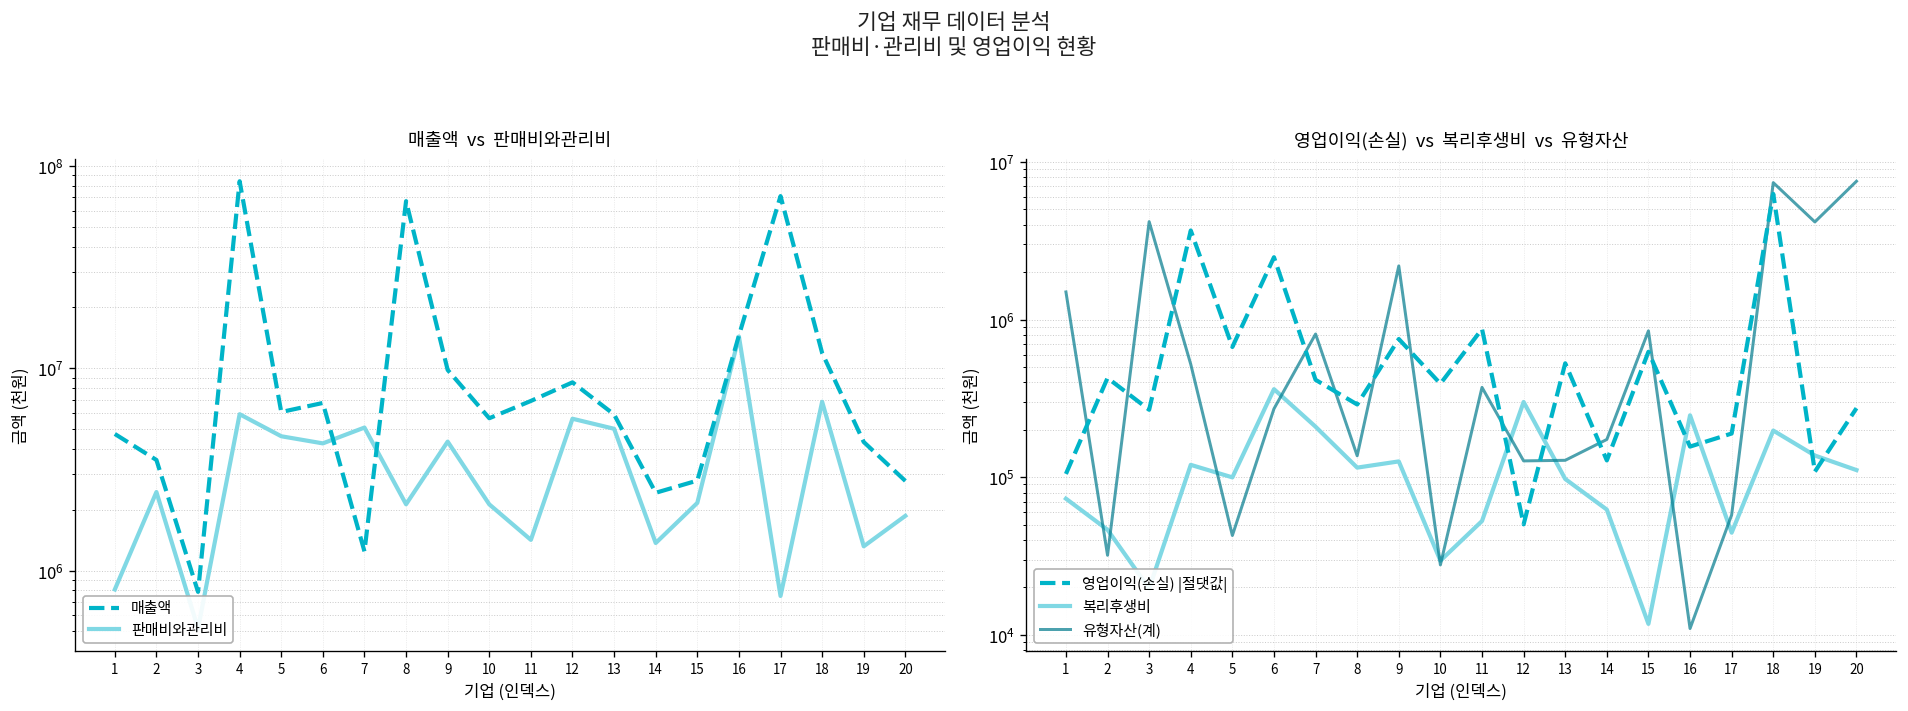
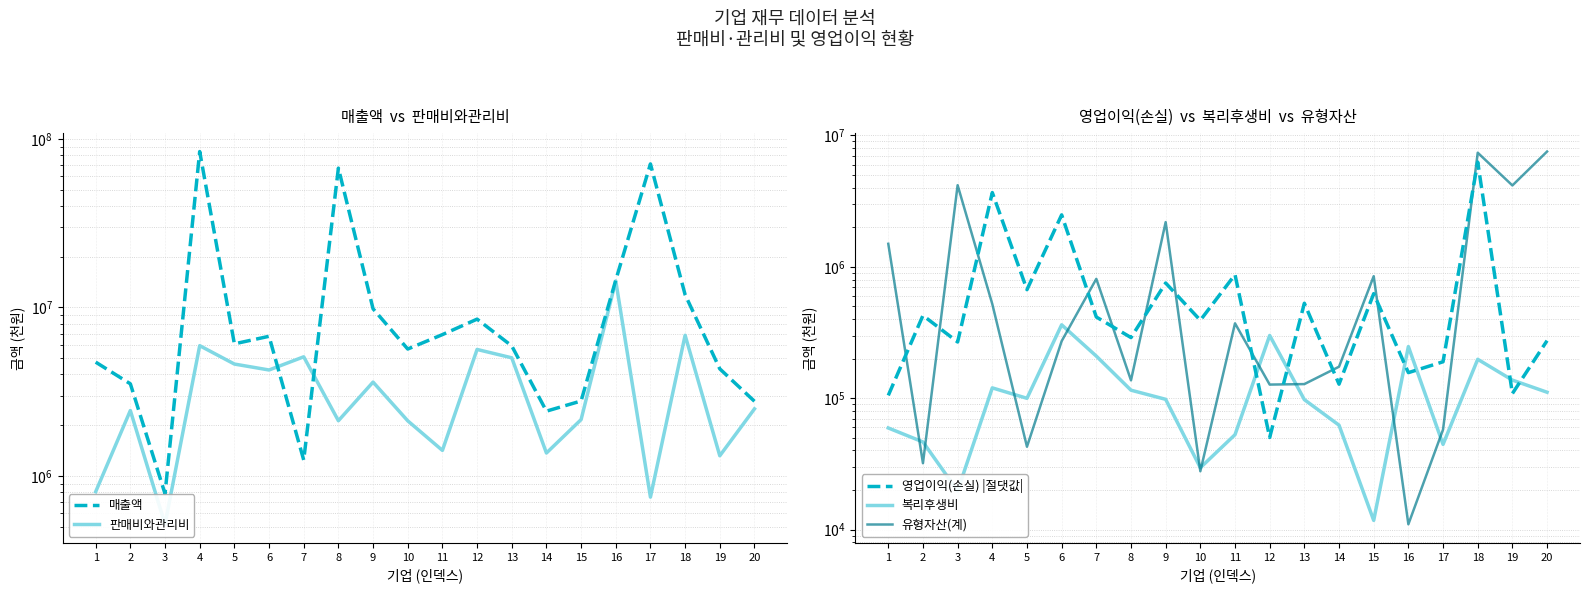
  {
    "매출액 vs 판매비와관리비": {
      "매출액": {
        "1": 4700000,
        "2": 3500000,
        "3": 800000,
        "4": 80000000,
        "5": 6100000,
        "6": 6700000,
        "7": 1200000,
        "8": 67000000,
        "9": 10000000,
        "10": 5700000,
        "11": 6900000,
        "12": 9000000,
        "13": 5900000,
        "14": 2400000,
        "15": 2800000,
        "17": 71000000,
        "18": 12000000,
        "19": 4300000,
        "20": 2800000
      },
      "판매비와관리비": {
        "1": 800000,
        "2": 2400000,
        "4": 5900000,
        "5": 4600000,
        "6": 4300000,
        "7": 5100000,
        "8": 2100000,
-       "9": 4300000,
+       "9": 3600000,
        "10": 2100000,
        "11": 1400000,
        "12": 5600000,
        "13": 5000000,
        "14": 1400000,
        "15": 2200000,
        "17": 700000,
        "18": 6800000,
        "19": 1300000,
-       "20": 1900000
+       "20": 2500000
      }
    },
    "영업이익(손실) vs 복리후생비 vs 유형자산": {
      "영업이익(손실) |절댓값|": {
        "1": 100000,
        "2": 430000,
        "3": 270000,
        "4": 3700000,
        "5": 700000,
        "6": 2500000,
        "7": 410000,
        "8": 290000,
        "9": 800000,
        "10": 390000,
        "11": 900000,
        "12": 50000,
        "13": 530000,
        "14": 130000,
        "15": 600000,
        "16": 160000,
        "17": 190000,
        "18": 6000000,
        "19": 110000,
        "20": 270000
      },
      "복리후생비": {
-       "1": 70000,
+       "1": 60000,
        "2": 46000,
        "4": 120000,
        "5": 100000,
        "6": 360000,
        "7": 210000,
        "8": 120000,
-       "9": 130000,
+       "9": 100000,
        "10": 30000,
        "11": 53000,
        "12": 300000,
        "13": 100000,
        "14": 60000,
        "15": 12000,
        "16": 250000,
        "17": 45000,
        "18": 200000,
        "19": 140000,
        "20": 110000
      },
      "유형자산(계)": {
        "1": 1500000,
        "2": 32000,
        "3": 4200000,
        "4": 520000,
        "5": 43000,
        "6": 270000,
        "7": 800000,
        "8": 140000,
        "9": 2200000,
        "10": 28000,
        "11": 370000,
        "12": 130000,
        "13": 130000,
        "14": 170000,
        "15": 800000,
        "16": 11000,
        "17": 60000,
        "18": 7000000,
        "19": 4200000,
        "20": 8000000
      }
    }
  }
